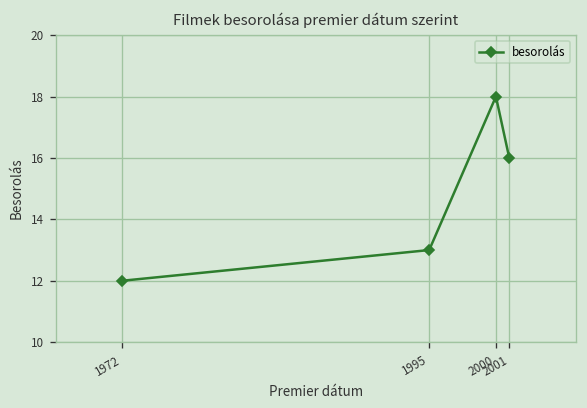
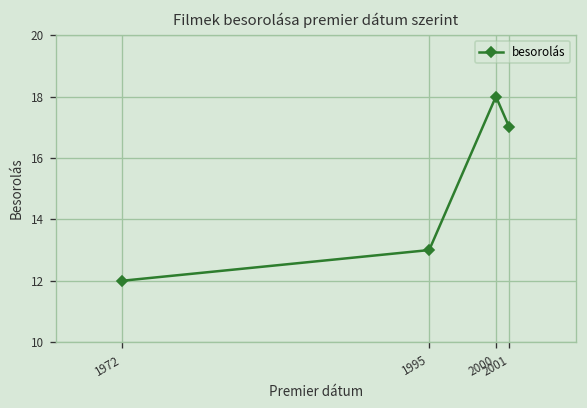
  {
    "1972": 12,
    "1995": 13,
    "2000": 18,
-   "2001": 16
+   "2001": 17
  }
